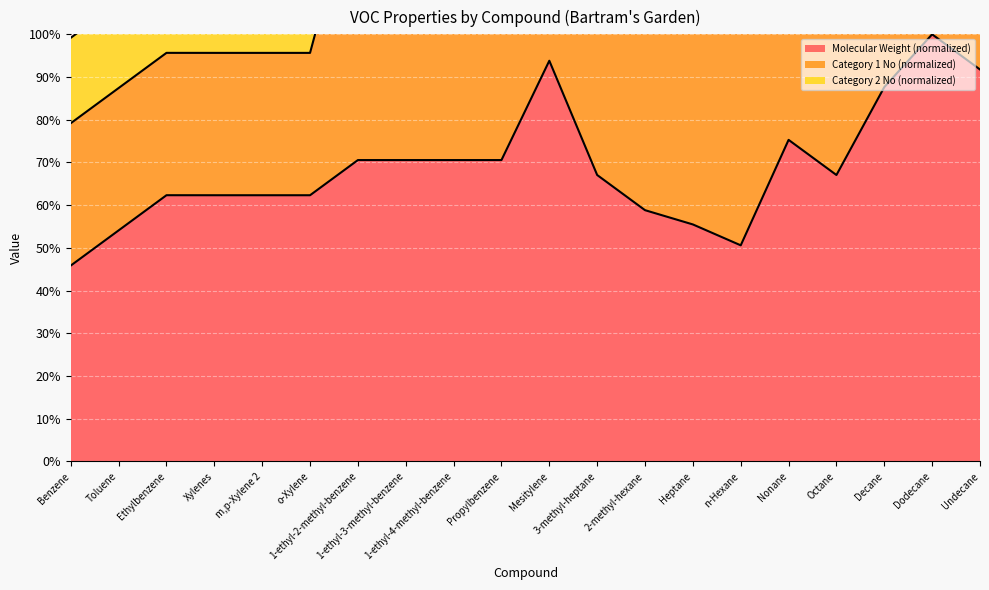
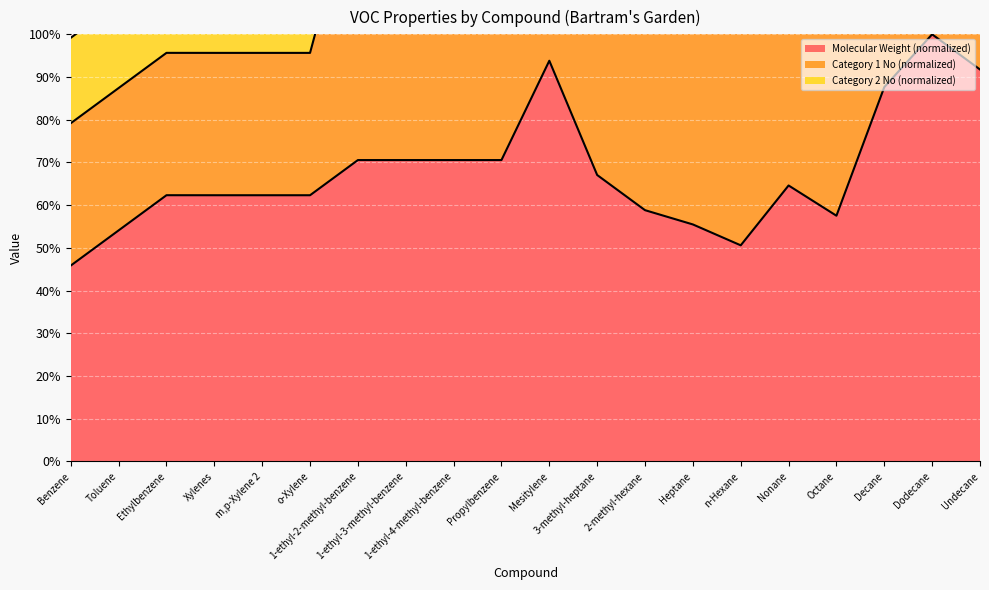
  {
    "Molecular Weight (normalized)": {
      "Benzene": "46%",
      "Toluene": "54%",
      "Ethylbenzene": "62%",
      "Xylenes": "62%",
      "m,p-Xylene 2": "62%",
      "o-Xylene": "62%",
      "1-ethyl-2-methyl-benzene": "71%",
      "1-ethyl-3-methyl-benzene": "71%",
      "1-ethyl-4-methyl-benzene": "71%",
      "Propylbenzene": "71%",
      "Mesitylene": "94%",
      "3-methyl-heptane": "67%",
      "2-methyl-hexane": "59%",
      "Heptane": "55%",
      "n-Hexane": "51%",
-     "Nonane": "75%",
-     "Octane": "67%",
+     "Nonane": "65%",
+     "Octane": "58%",
      "Dodecane": "100%",
      "Undecane": "92%"
    },
    "Category 1 No (normalized)": {
      "Benzene": "33%",
      "Toluene": "33%",
      "Ethylbenzene": "33%",
      "Xylenes": "33%",
      "m,p-Xylene 2": "33%",
      "o-Xylene": "33%"
    },
    "Category 2 No (normalized)": {
      "Benzene": "20%"
    }
  }
